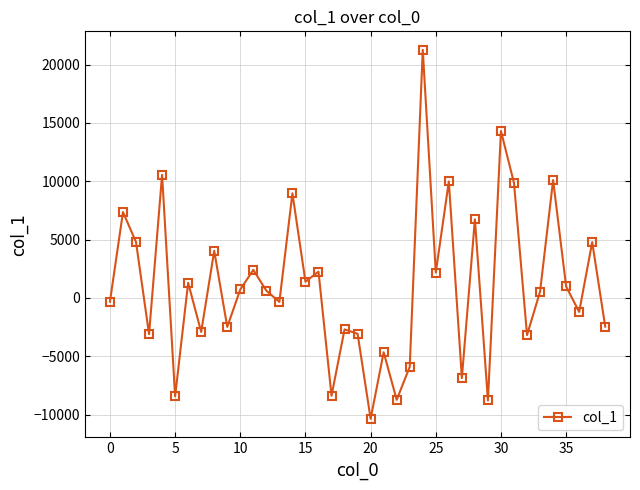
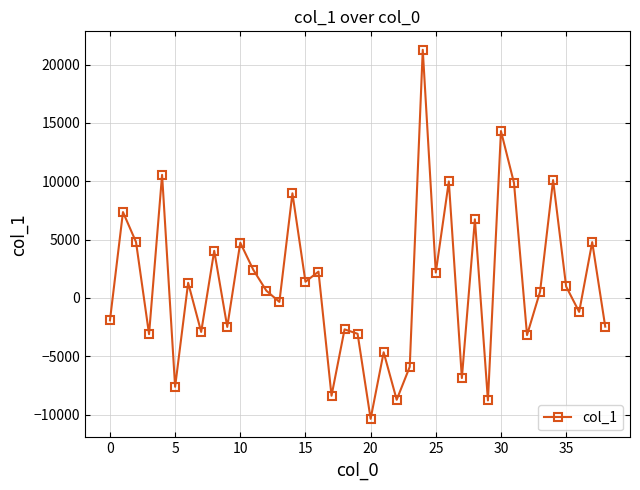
  {
-   "0": -300,
-   "5": -8400,
-   "10": 700,
+   "0": -1900,
+   "5": -7600,
+   "10": 4700,
    "15": 1400,
    "20": -10400,
    "25": 2200,
    "30": 14300,
    "35": 1000
  }
